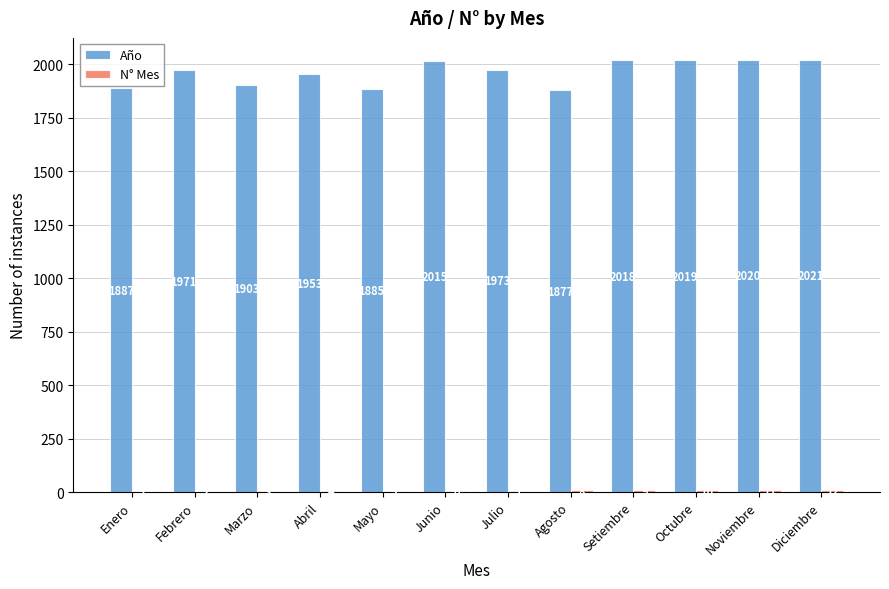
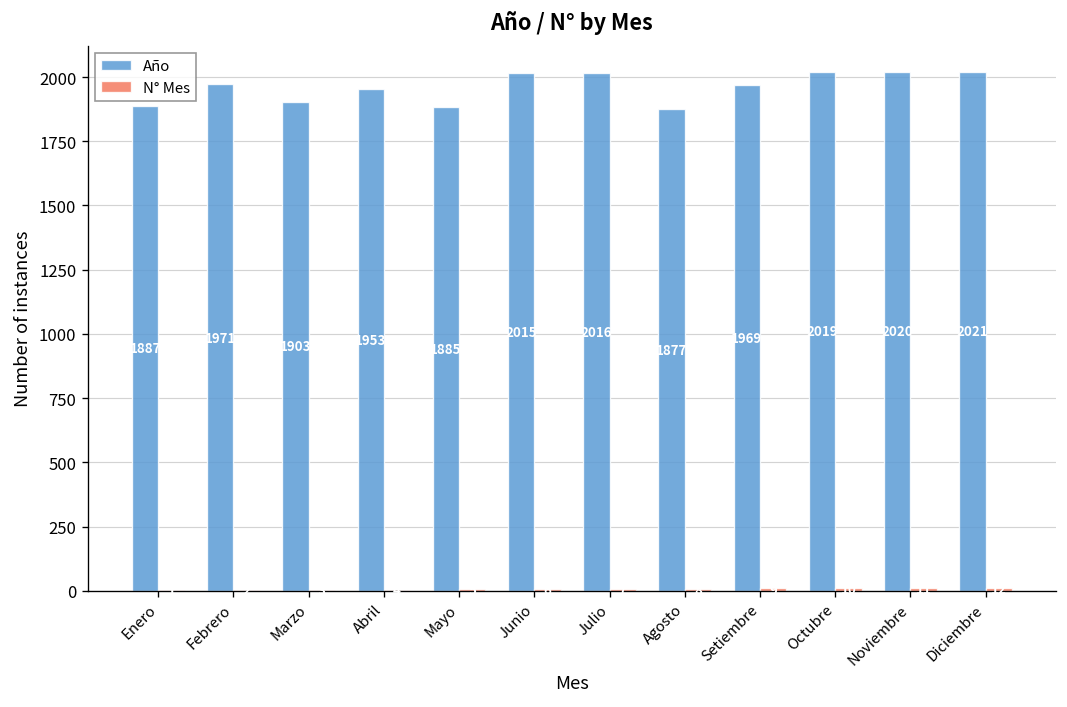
  {
    "Año": {
      "Enero": 1887,
      "Febrero": 1971,
      "Marzo": 1903,
      "Abril": 1953,
      "Mayo": 1885,
      "Junio": 2015,
-     "Julio": 1973,
+     "Julio": 2016,
      "Agosto": 1877,
-     "Setiembre": 2018,
+     "Setiembre": 1969,
      "Octubre": 2019,
      "Noviembre": 2020,
      "Diciembre": 2021
    },
    "N° Mes": {
      "Diciembre": 10
    }
  }
